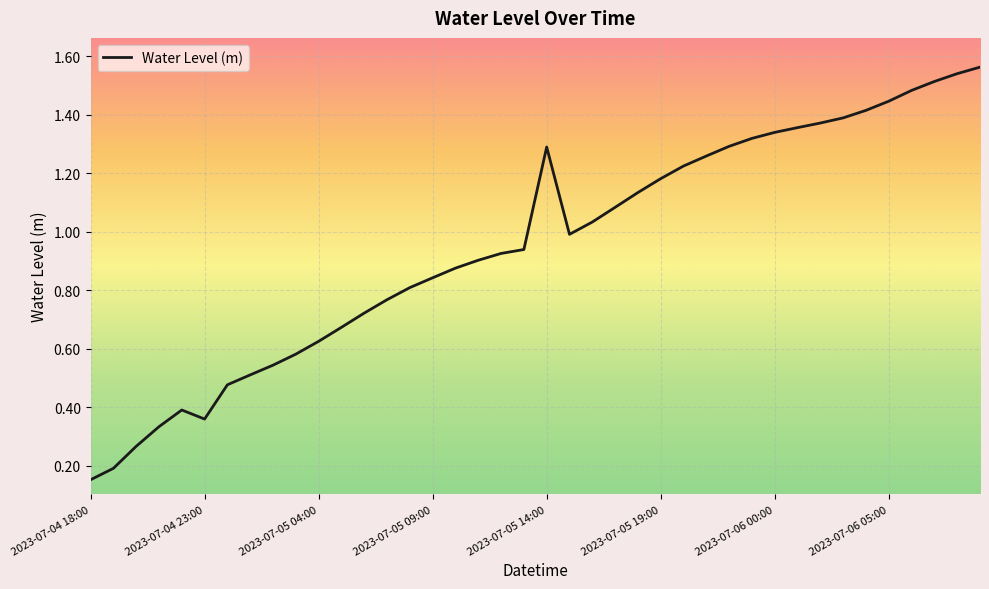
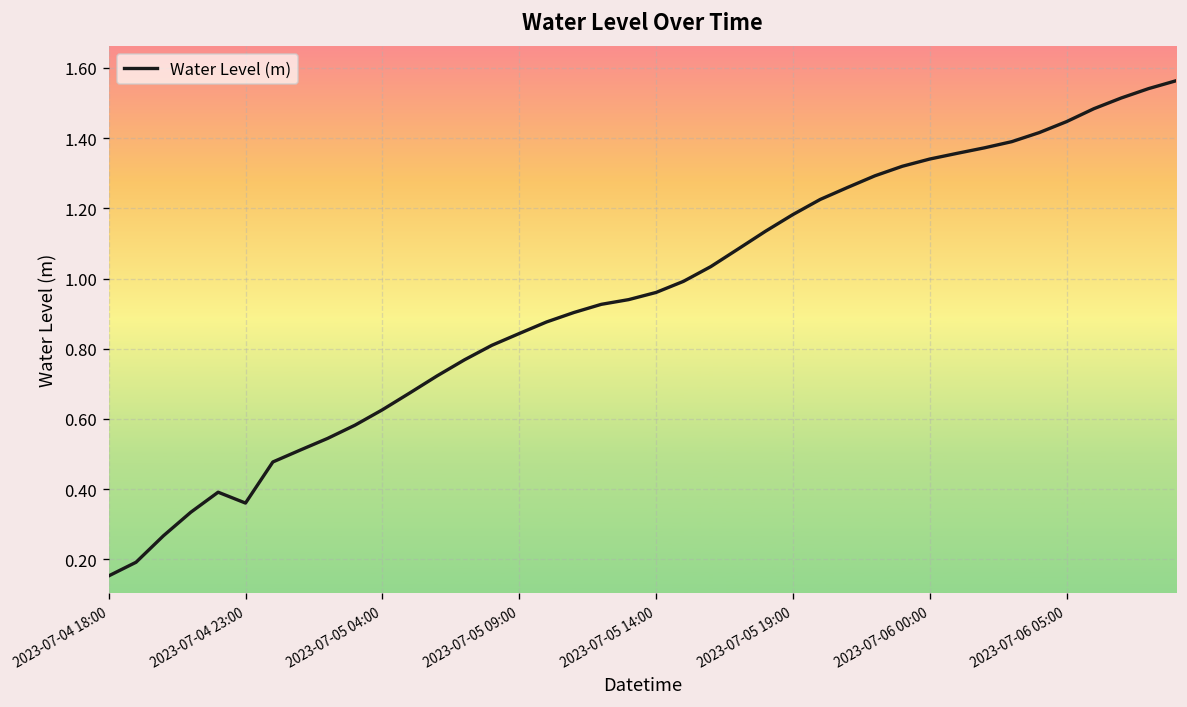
  {
    "2023-07-04 18:00": 0.15,
    "2023-07-04 23:00": 0.36,
    "2023-07-05 04:00": 0.63,
    "2023-07-05 09:00": 0.84,
-   "2023-07-05 14:00": 1.29,
+   "2023-07-05 14:00": 0.96,
    "2023-07-05 19:00": 1.18,
    "2023-07-06 00:00": 1.34,
    "2023-07-06 05:00": 1.45
  }
